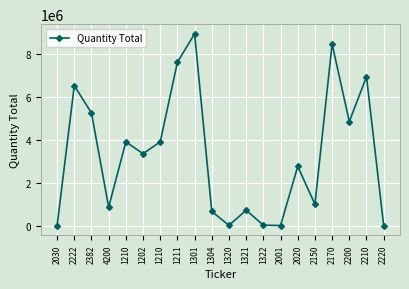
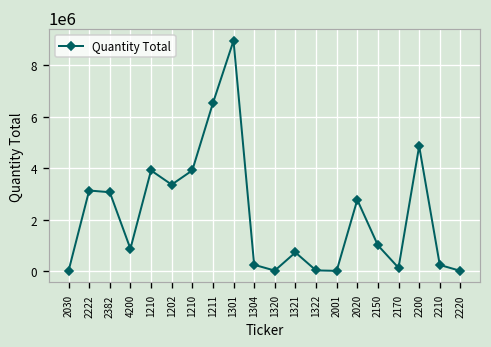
  {
    "2030": 0,
-   "2222": 6500000,
-   "2382": 5300000,
+   "2222": 3100000,
+   "2382": 3100000,
    "4200": 900000,
    "1202": 3400000,
-   "1211": 7600000,
+   "1211": 6500000,
    "1301": 9000000,
-   "1304": 700000,
+   "1304": 200000,
    "1320": 0,
    "1321": 700000,
    "1322": 0,
    "2001": 0,
    "2020": 2800000,
    "2150": 1000000,
-   "2170": 8500000,
+   "2170": 100000,
    "2200": 4900000,
-   "2210": 6900000,
+   "2210": 200000,
    "2220": 0
  }
